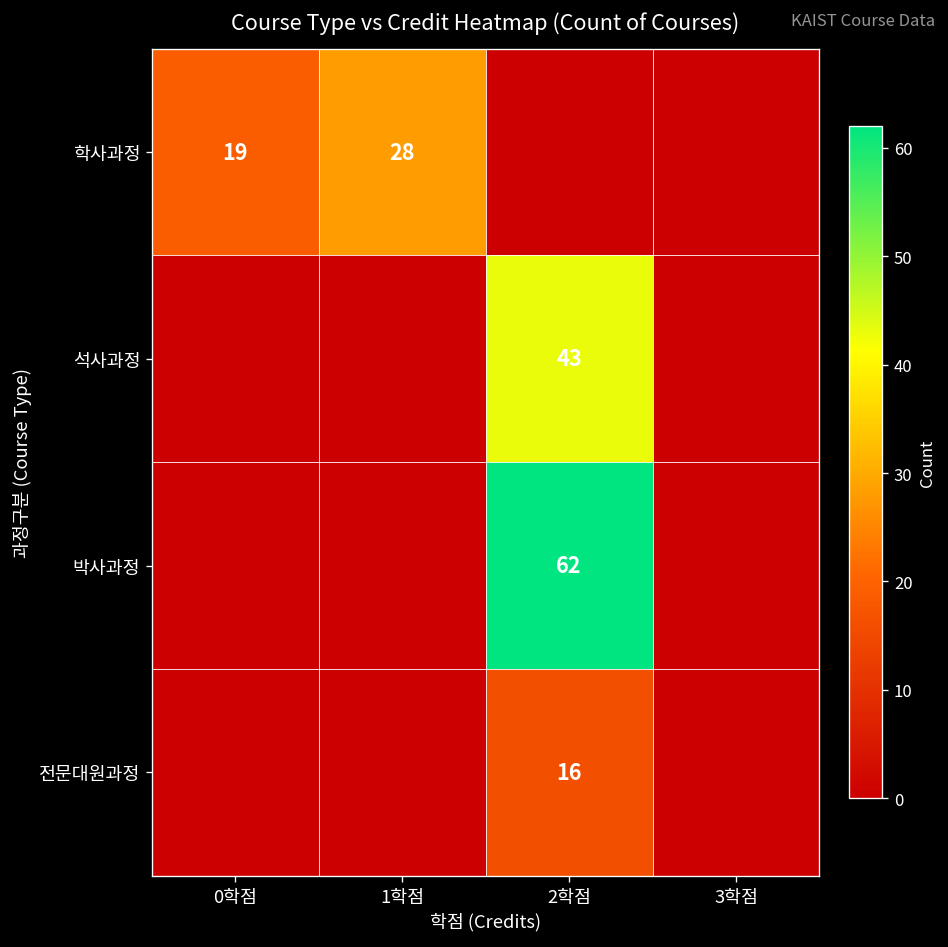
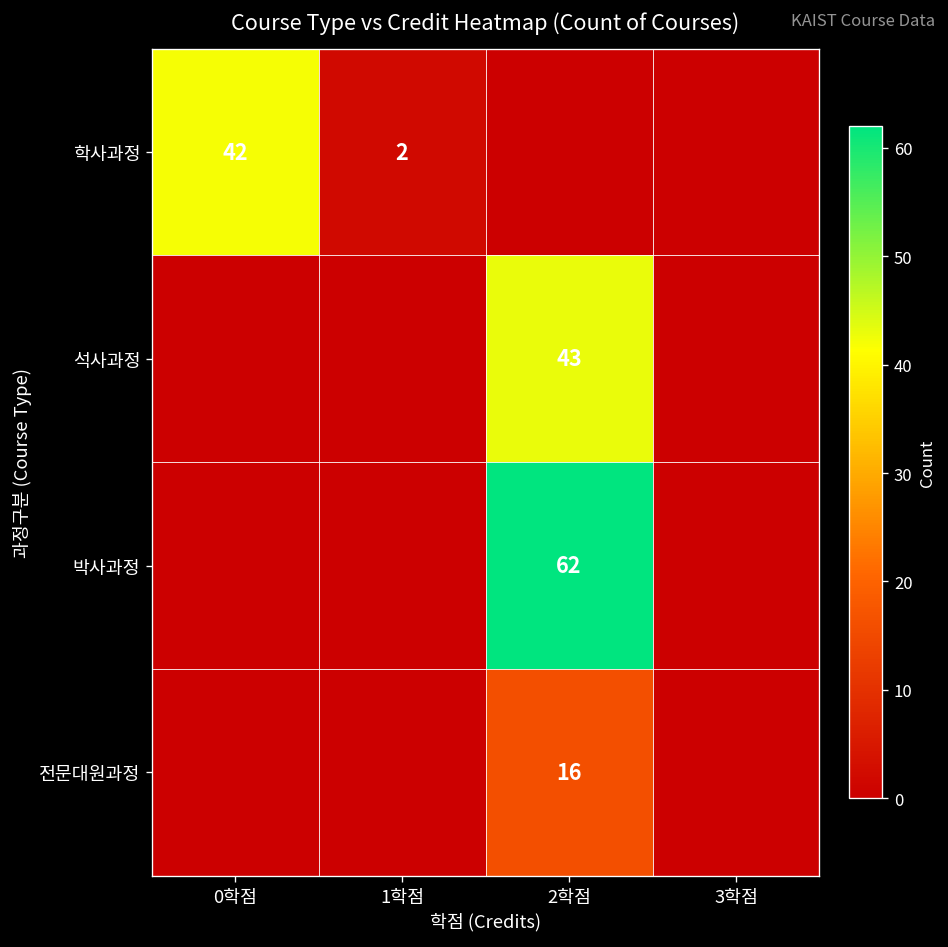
  {
    "학사과정": {
-     "0학점": 19,
-     "1학점": 28
+     "0학점": 42,
+     "1학점": 2
    },
    "석사과정": {
      "2학점": 43
    },
    "박사과정": {
      "2학점": 62
    },
    "전문대원과정": {
      "2학점": 16
    }
  }
